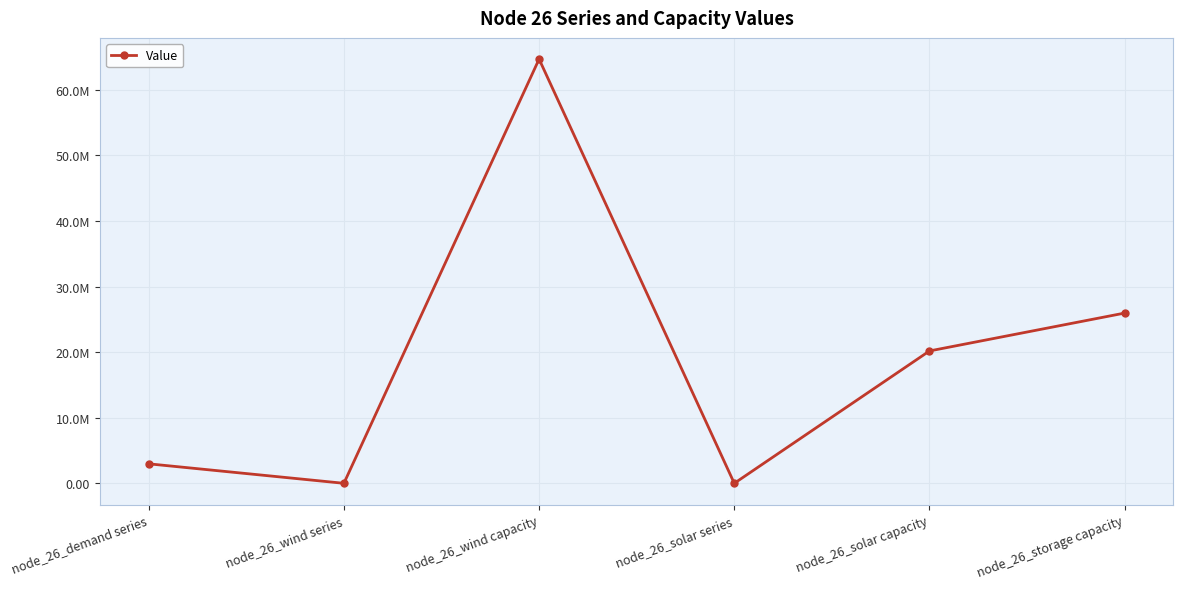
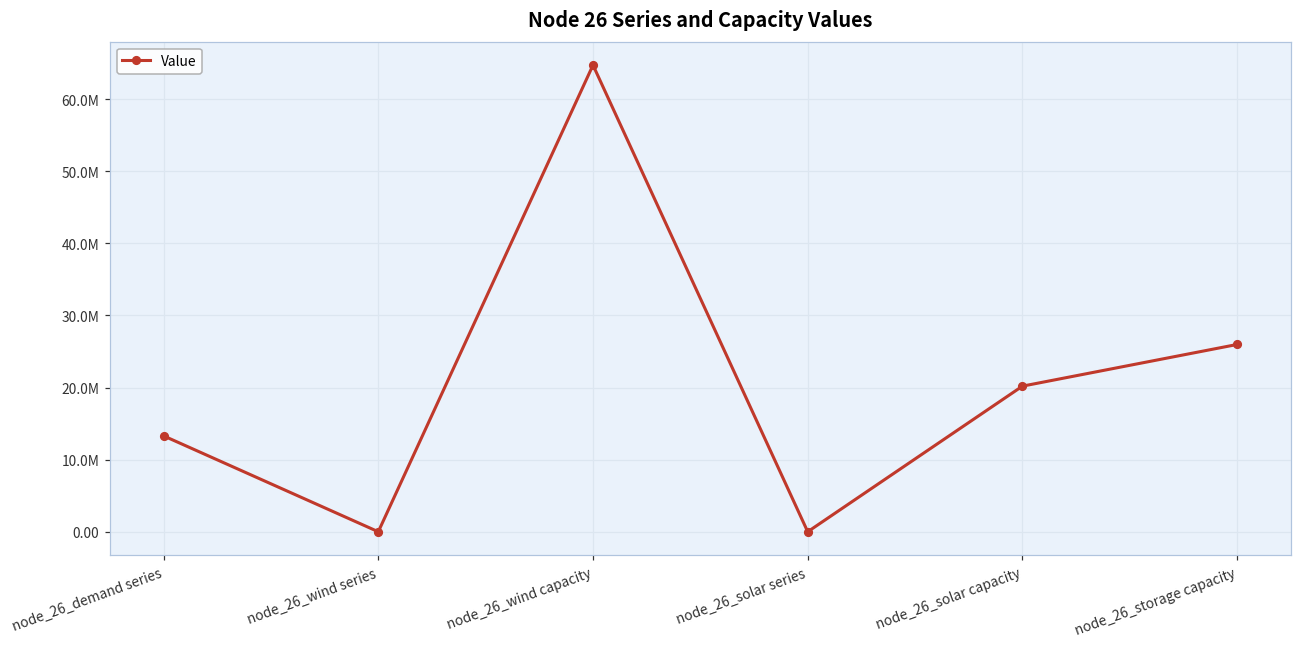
  {
-   "node_26_demand series": 3000000,
+   "node_26_demand series": 13000000,
    "node_26_wind series": 0,
    "node_26_wind capacity": 65000000,
    "node_26_solar series": 0,
    "node_26_solar capacity": 20000000,
    "node_26_storage capacity": 26000000
  }
